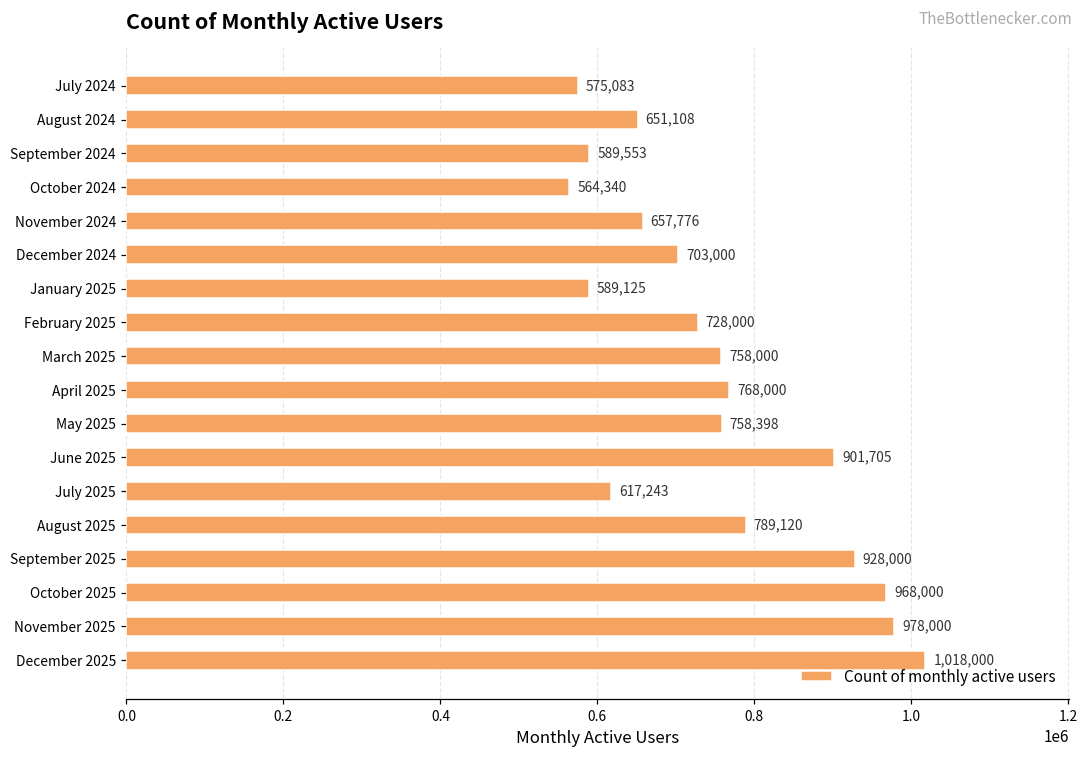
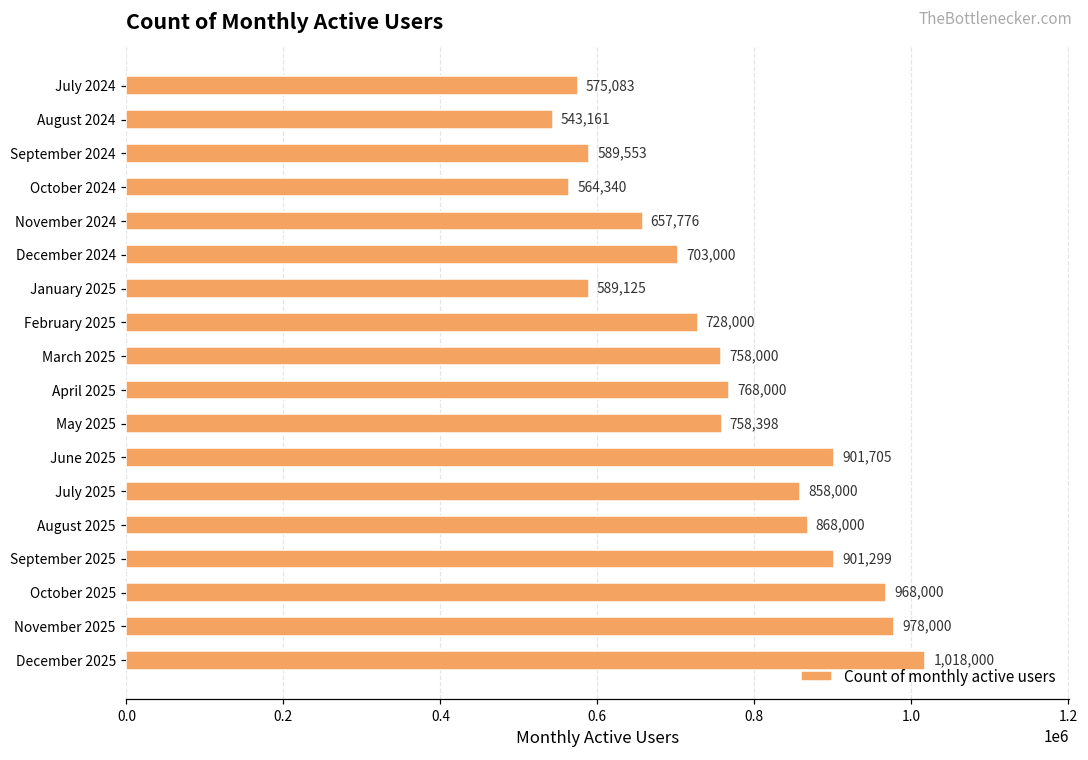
  {
    "July 2024": "575,083",
-   "August 2024": "651,108",
+   "August 2024": "543,161",
    "September 2024": "589,553",
    "October 2024": "564,340",
    "November 2024": "657,776",
    "December 2024": "703,000",
    "January 2025": "589,125",
    "February 2025": "728,000",
    "March 2025": "758,000",
    "April 2025": "768,000",
    "May 2025": "758,398",
    "June 2025": "901,705",
-   "July 2025": "617,243",
-   "August 2025": "789,120",
-   "September 2025": "928,000",
+   "July 2025": "858,000",
+   "August 2025": "868,000",
+   "September 2025": "901,299",
    "October 2025": "968,000",
    "November 2025": "978,000",
    "December 2025": "1,018,000"
  }
